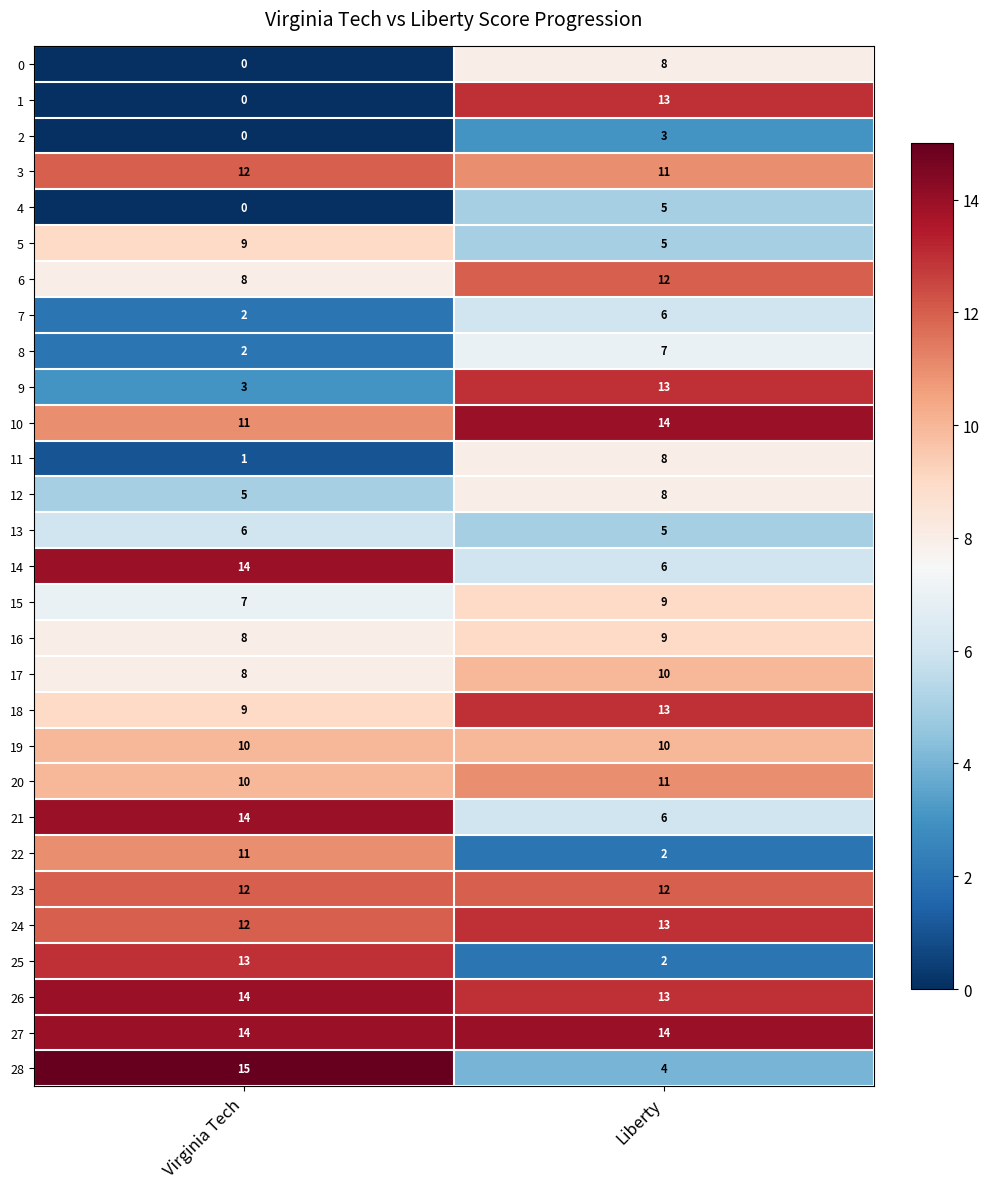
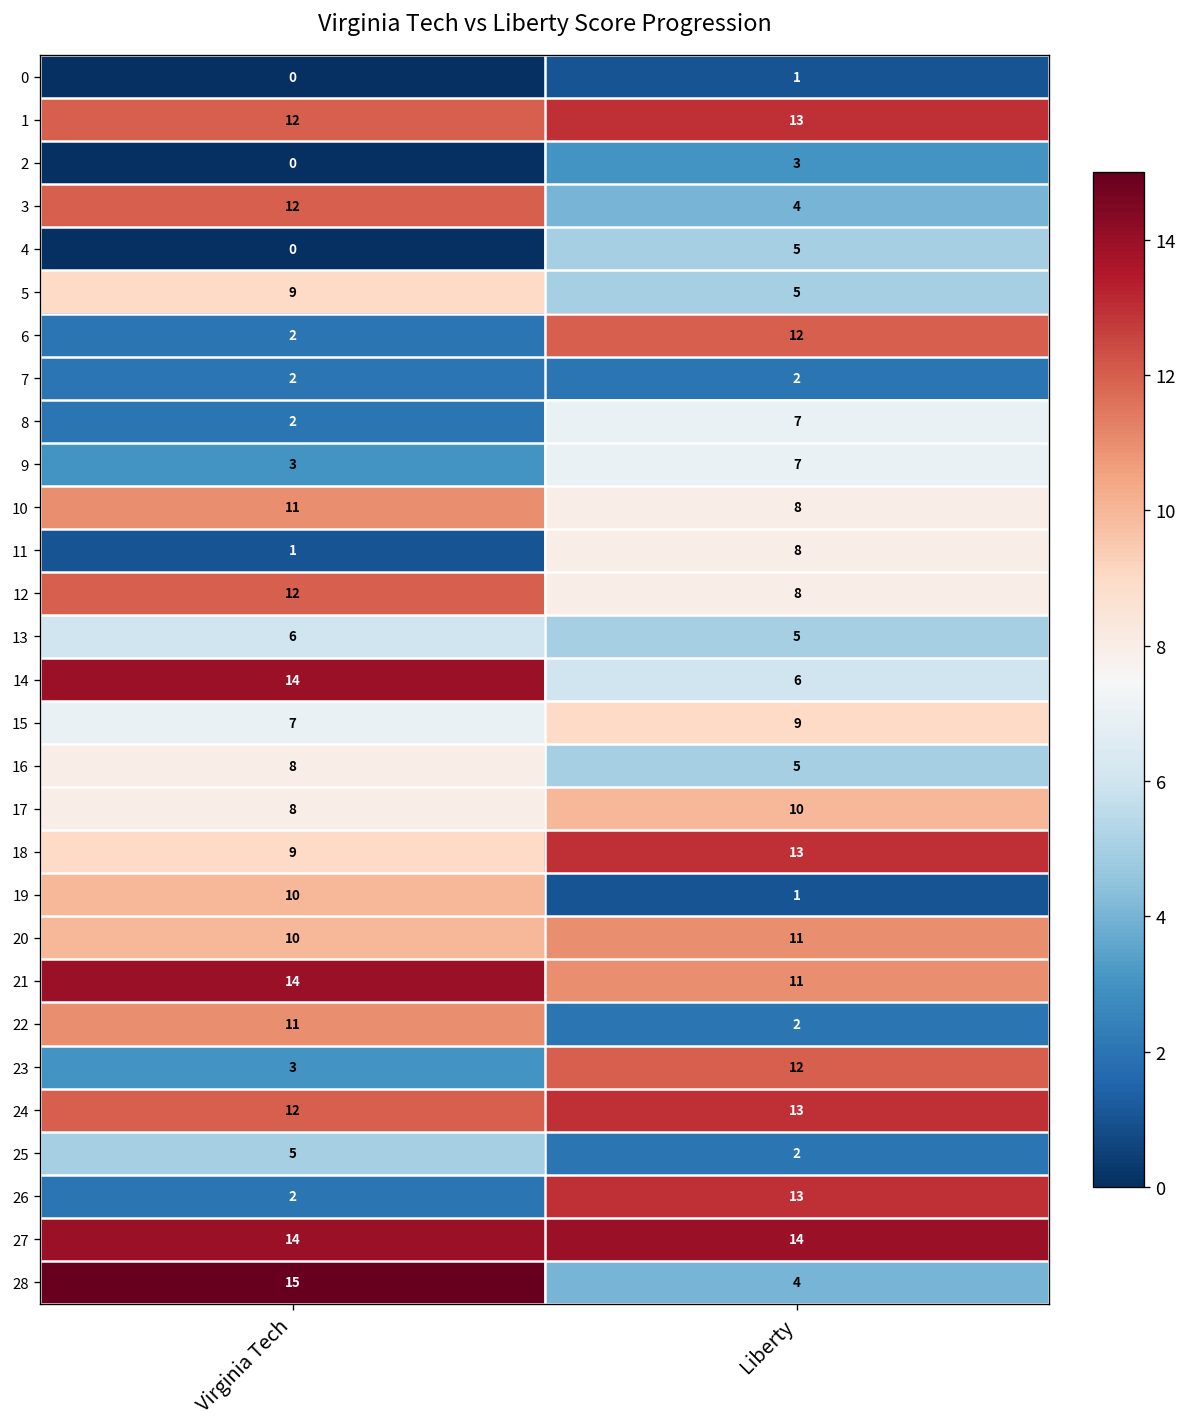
  {
    "0": {
      "Virginia Tech": 0,
-     "Liberty": 8
+     "Liberty": 1
    },
    "1": {
-     "Virginia Tech": 0,
+     "Virginia Tech": 12,
      "Liberty": 13
    },
    "2": {
      "Virginia Tech": 0,
      "Liberty": 3
    },
    "3": {
      "Virginia Tech": 12,
-     "Liberty": 11
+     "Liberty": 4
    },
    "4": {
      "Virginia Tech": 0,
      "Liberty": 5
    },
    "5": {
      "Virginia Tech": 9,
      "Liberty": 5
    },
    "6": {
-     "Virginia Tech": 8,
+     "Virginia Tech": 2,
      "Liberty": 12
    },
    "7": {
      "Virginia Tech": 2,
-     "Liberty": 6
+     "Liberty": 2
    },
    "8": {
      "Virginia Tech": 2,
      "Liberty": 7
    },
    "9": {
      "Virginia Tech": 3,
-     "Liberty": 13
+     "Liberty": 7
    },
    "10": {
      "Virginia Tech": 11,
-     "Liberty": 14
+     "Liberty": 8
    },
    "11": {
      "Virginia Tech": 1,
      "Liberty": 8
    },
    "12": {
-     "Virginia Tech": 5,
+     "Virginia Tech": 12,
      "Liberty": 8
    },
    "13": {
      "Virginia Tech": 6,
      "Liberty": 5
    },
    "14": {
      "Virginia Tech": 14,
      "Liberty": 6
    },
    "15": {
      "Virginia Tech": 7,
      "Liberty": 9
    },
    "16": {
      "Virginia Tech": 8,
-     "Liberty": 9
+     "Liberty": 5
    },
    "17": {
      "Virginia Tech": 8,
      "Liberty": 10
    },
    "18": {
      "Virginia Tech": 9,
      "Liberty": 13
    },
    "19": {
      "Virginia Tech": 10,
-     "Liberty": 10
+     "Liberty": 1
    },
    "20": {
      "Virginia Tech": 10,
      "Liberty": 11
    },
    "21": {
      "Virginia Tech": 14,
-     "Liberty": 6
+     "Liberty": 11
    },
    "22": {
      "Virginia Tech": 11,
      "Liberty": 2
    },
    "23": {
-     "Virginia Tech": 12,
+     "Virginia Tech": 3,
      "Liberty": 12
    },
    "24": {
      "Virginia Tech": 12,
      "Liberty": 13
    },
    "25": {
-     "Virginia Tech": 13,
+     "Virginia Tech": 5,
      "Liberty": 2
    },
    "26": {
-     "Virginia Tech": 14,
+     "Virginia Tech": 2,
      "Liberty": 13
    },
    "27": {
      "Virginia Tech": 14,
      "Liberty": 14
    },
    "28": {
      "Virginia Tech": 15,
      "Liberty": 4
    }
  }
